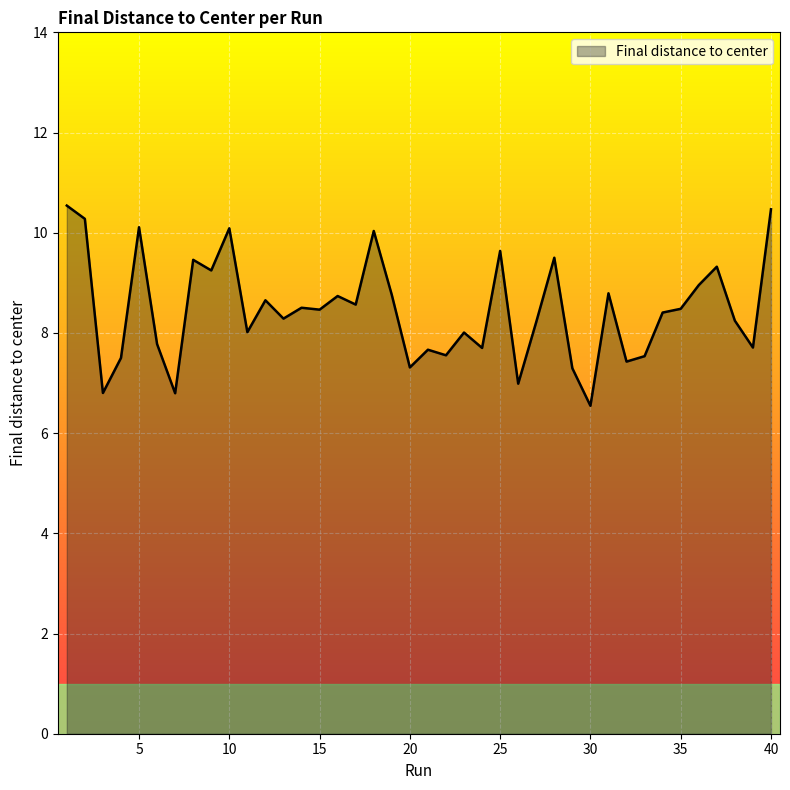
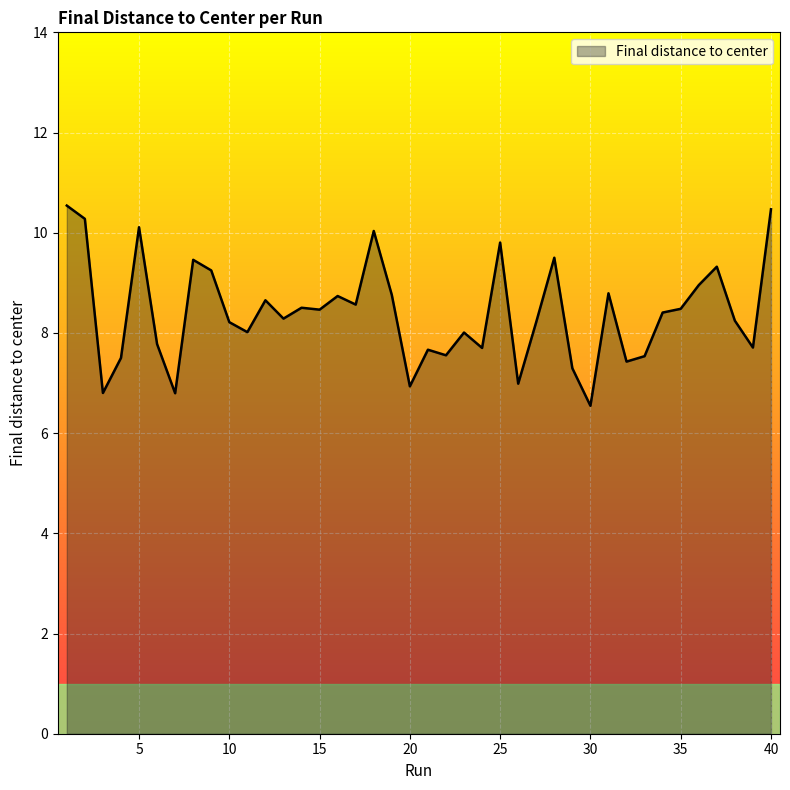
  {
    "5": 10.1,
-   "10": 10.1,
+   "10": 8.2,
    "15": 8.5,
-   "20": 7.3,
-   "25": 9.6,
+   "20": 6.9,
+   "25": 9.8,
    "30": 6.5,
    "35": 8.5,
    "40": 10.5
  }
